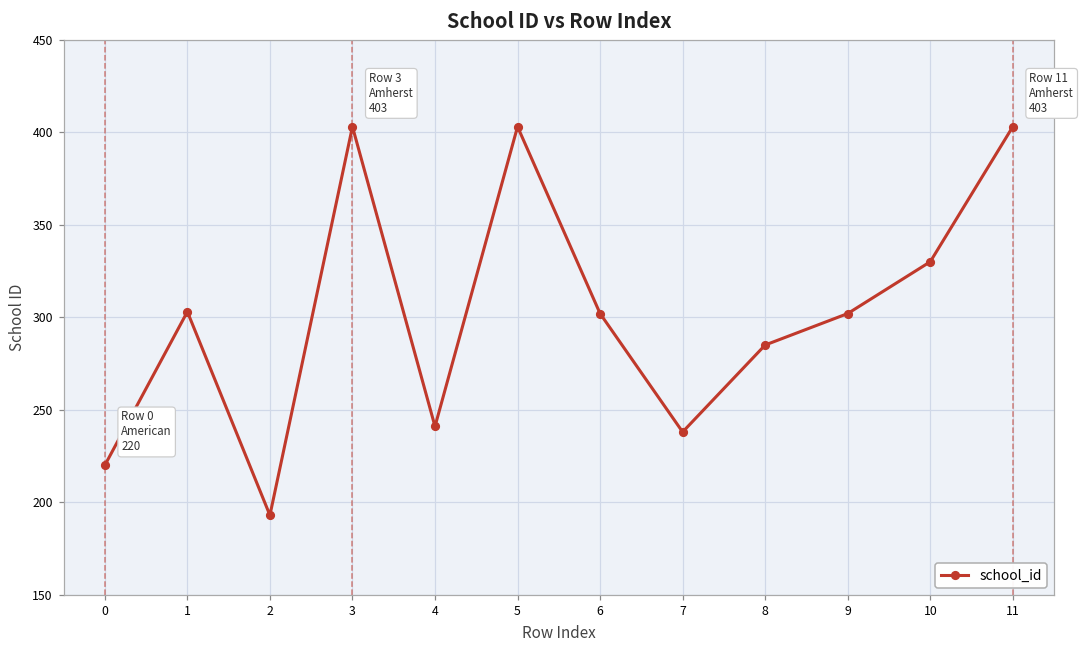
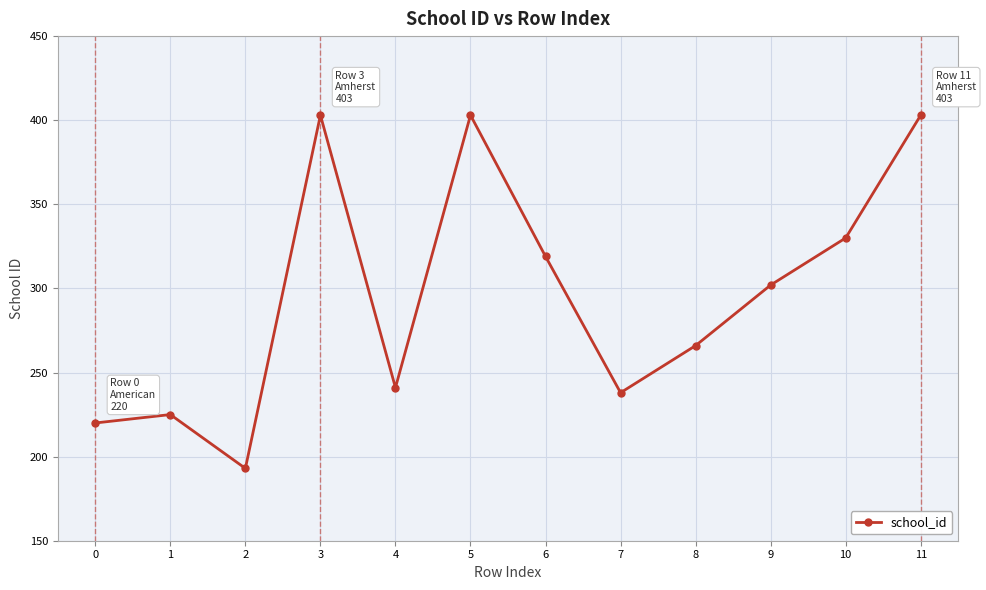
  {
-   "1": 303,
+   "1": 225,
    "2": 193,
    "4": 241,
    "5": 403,
-   "6": 302,
+   "6": 319,
    "7": 238,
-   "8": 285,
+   "8": 266,
    "9": 302,
    "10": 330
  }
